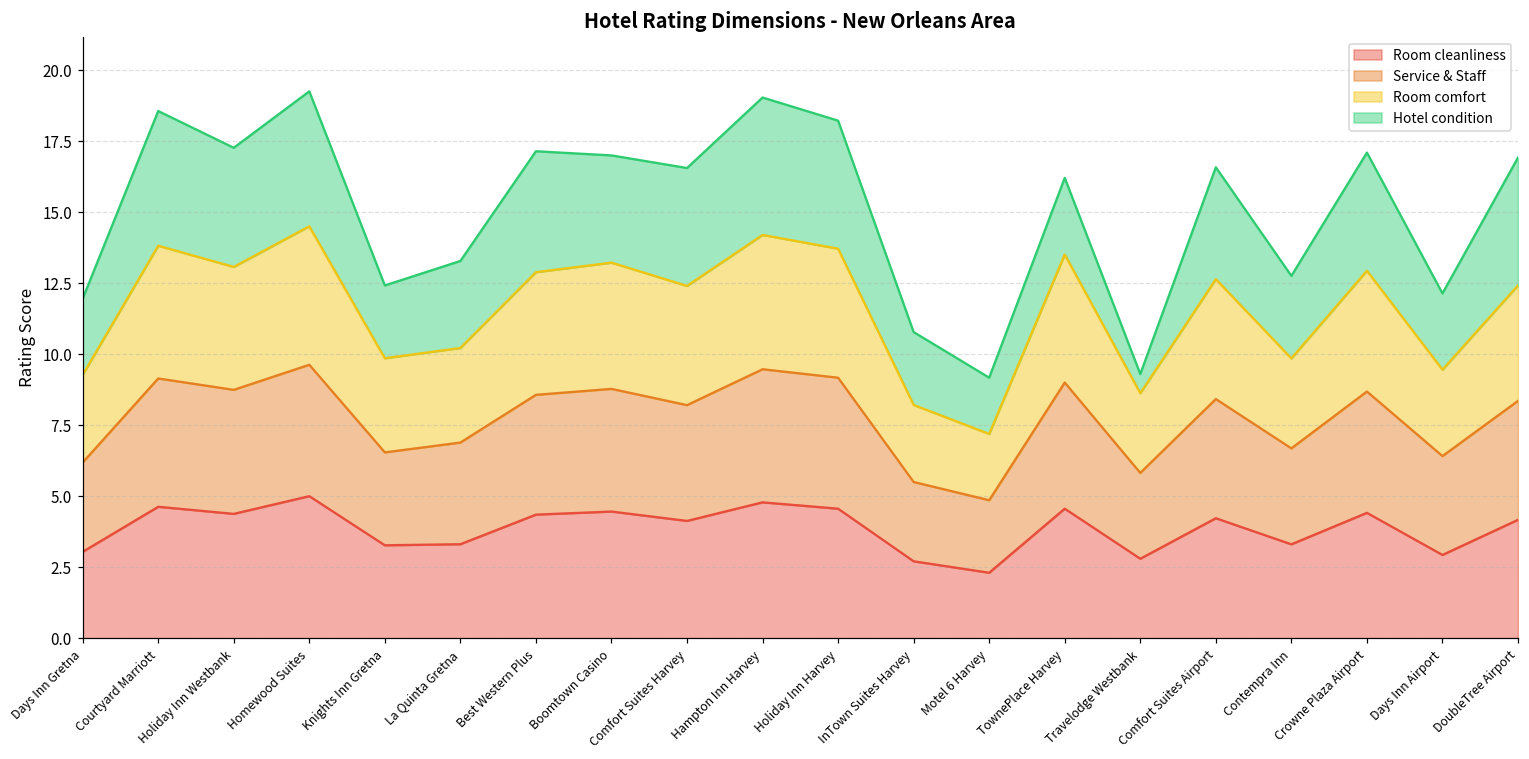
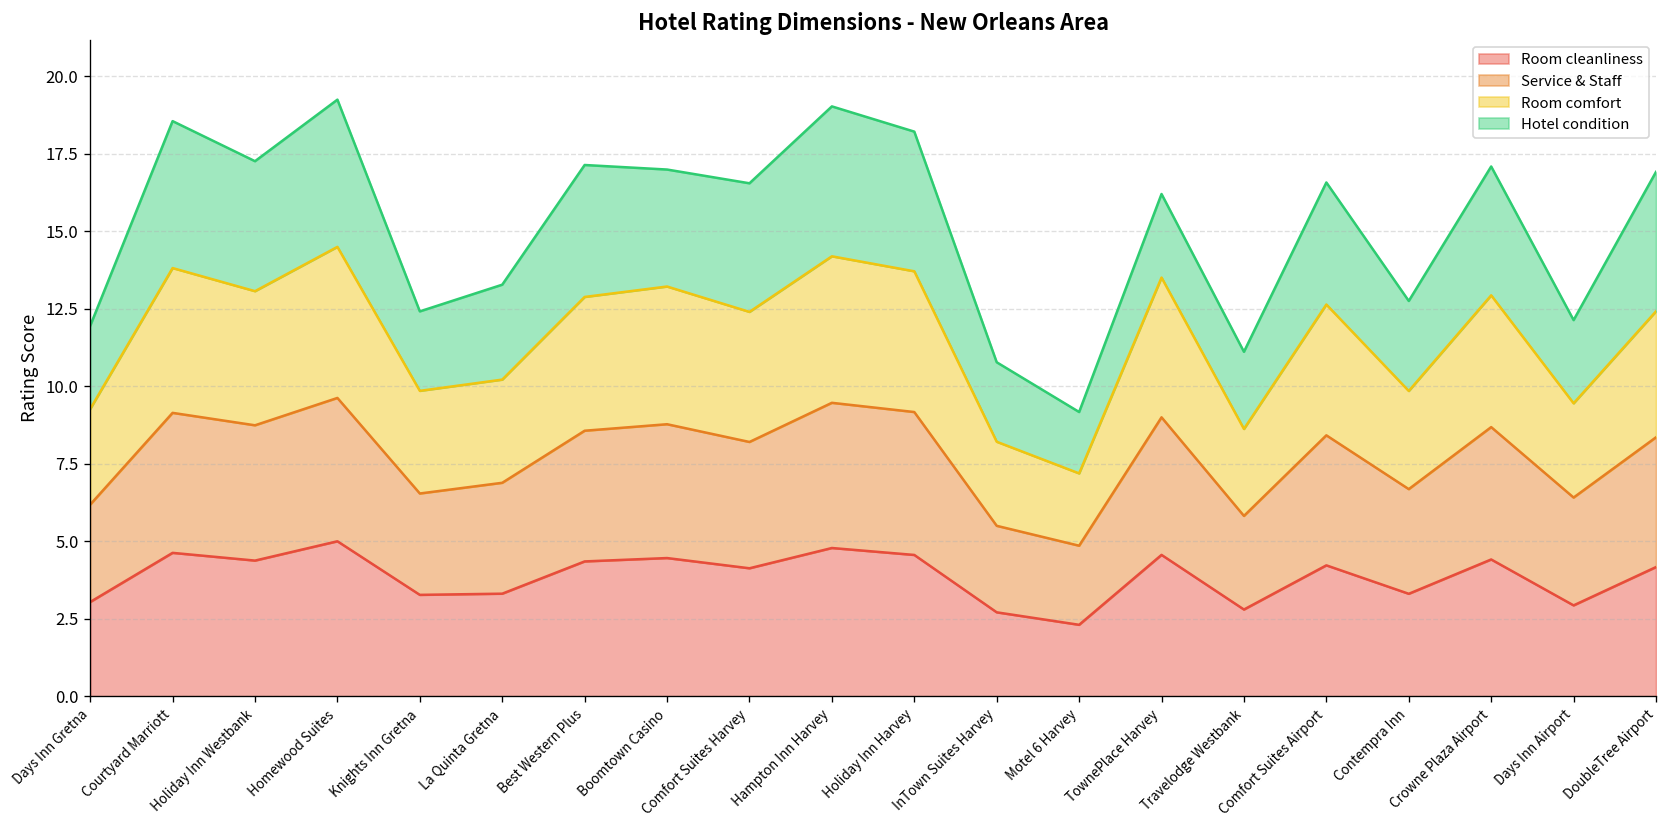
  {
    "Hotel condition": {
      "Days Inn Gretna": 2.7,
      "Courtyard Marriott": 4.7,
      "Holiday Inn Westbank": 4.2,
      "Homewood Suites": 4.8,
      "Knights Inn Gretna": 2.6,
      "La Quinta Gretna": 3.1,
      "Best Western Plus": 4.3,
      "Boomtown Casino": 3.8,
      "Comfort Suites Harvey": 4.1,
      "Hampton Inn Harvey": 4.8,
      "Holiday Inn Harvey": 4.5,
      "InTown Suites Harvey": 2.6,
      "Motel 6 Harvey": 2.0,
      "TownePlace Harvey": 2.7,
-     "Travelodge Westbank": 0.7,
+     "Travelodge Westbank": 2.5,
      "Comfort Suites Airport": 3.9,
      "Contempra Inn": 2.9,
      "Crowne Plaza Airport": 4.2,
      "Days Inn Airport": 2.7,
      "DoubleTree Airport": 4.5
    }
  }
